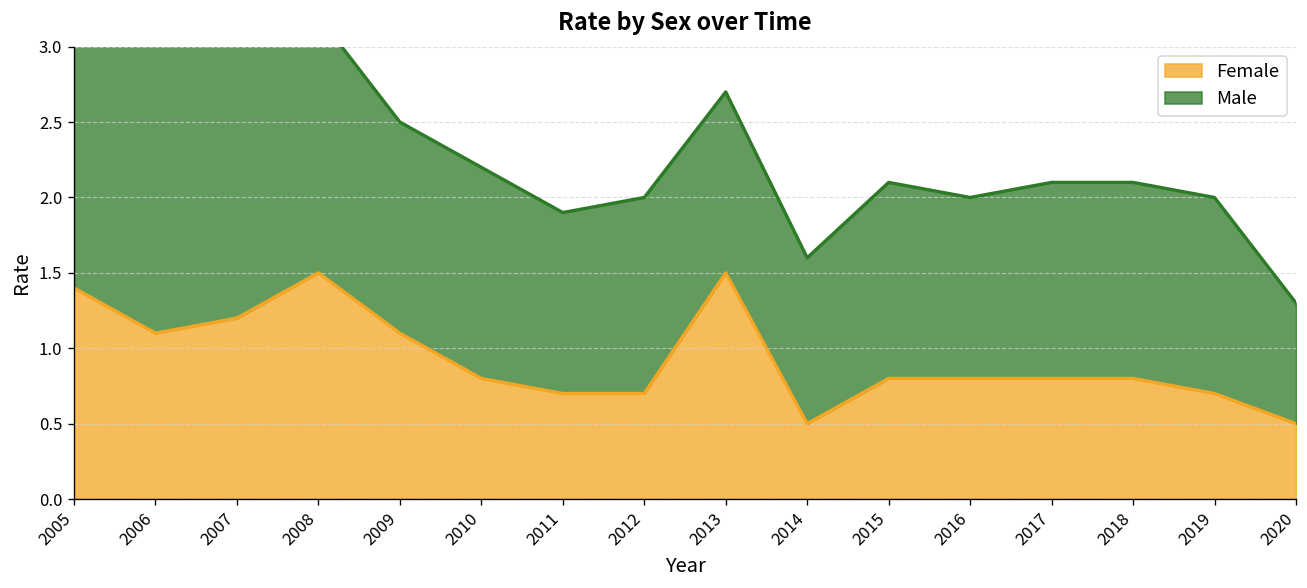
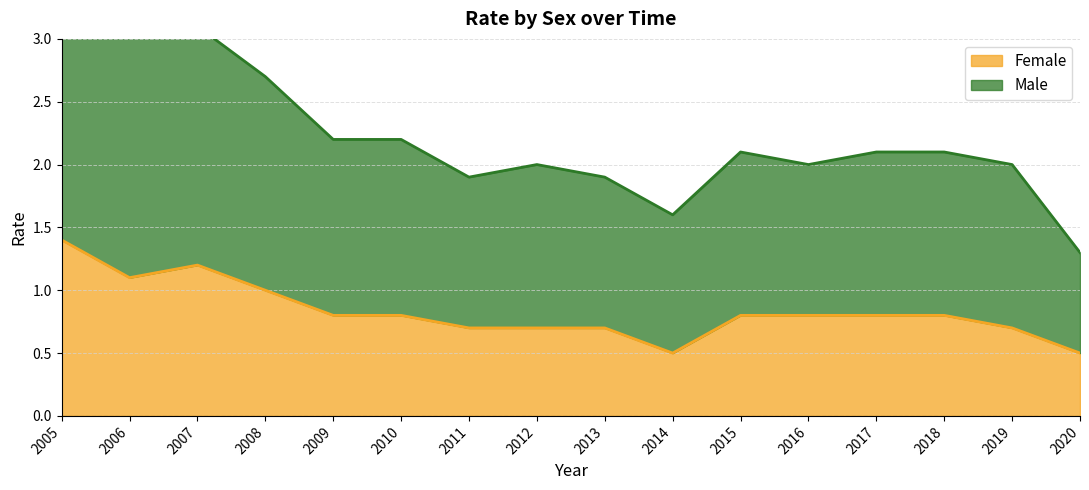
  {
    "Female": {
      "2005": 1.4,
      "2006": 1.1,
      "2007": 1.2,
-     "2008": 1.5,
-     "2009": 1.1,
+     "2008": 1.0,
+     "2009": 0.8,
      "2010": 0.8,
      "2011": 0.7,
      "2012": 0.7,
-     "2013": 1.5,
+     "2013": 0.7,
      "2014": 0.5,
      "2015": 0.8,
      "2016": 0.8,
      "2017": 0.8,
      "2018": 0.8,
      "2019": 0.7,
      "2020": 0.5
    },
    "Male": {
      "2009": 1.4,
      "2010": 1.4,
      "2011": 1.2,
      "2012": 1.3,
      "2013": 1.2,
      "2014": 1.1,
      "2015": 1.3,
      "2016": 1.2,
      "2017": 1.3,
      "2018": 1.3,
      "2019": 1.3,
      "2020": 0.8
    }
  }
